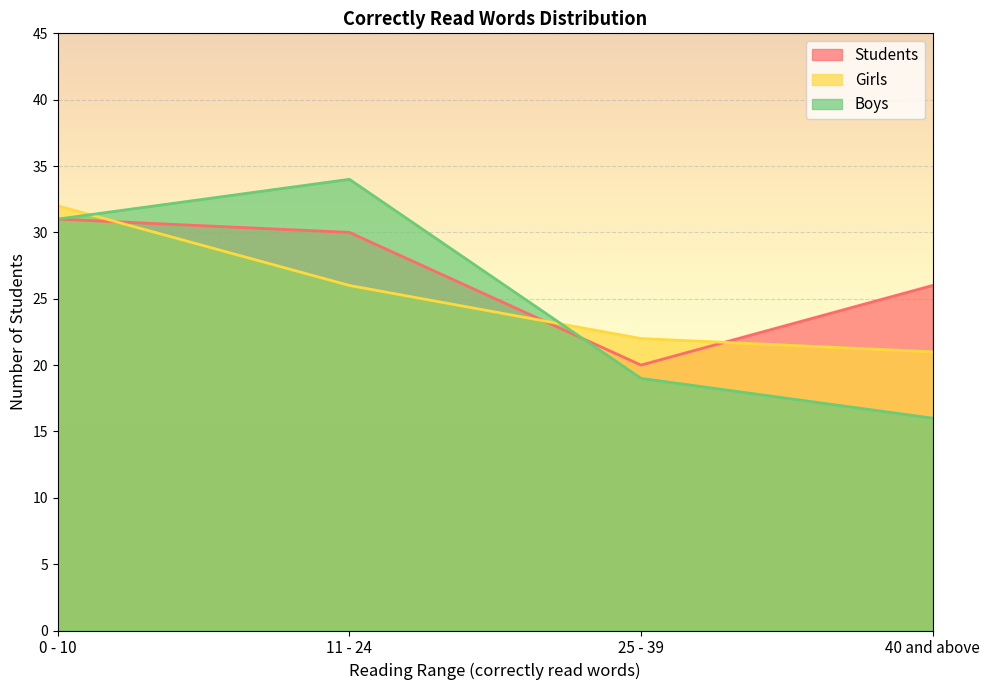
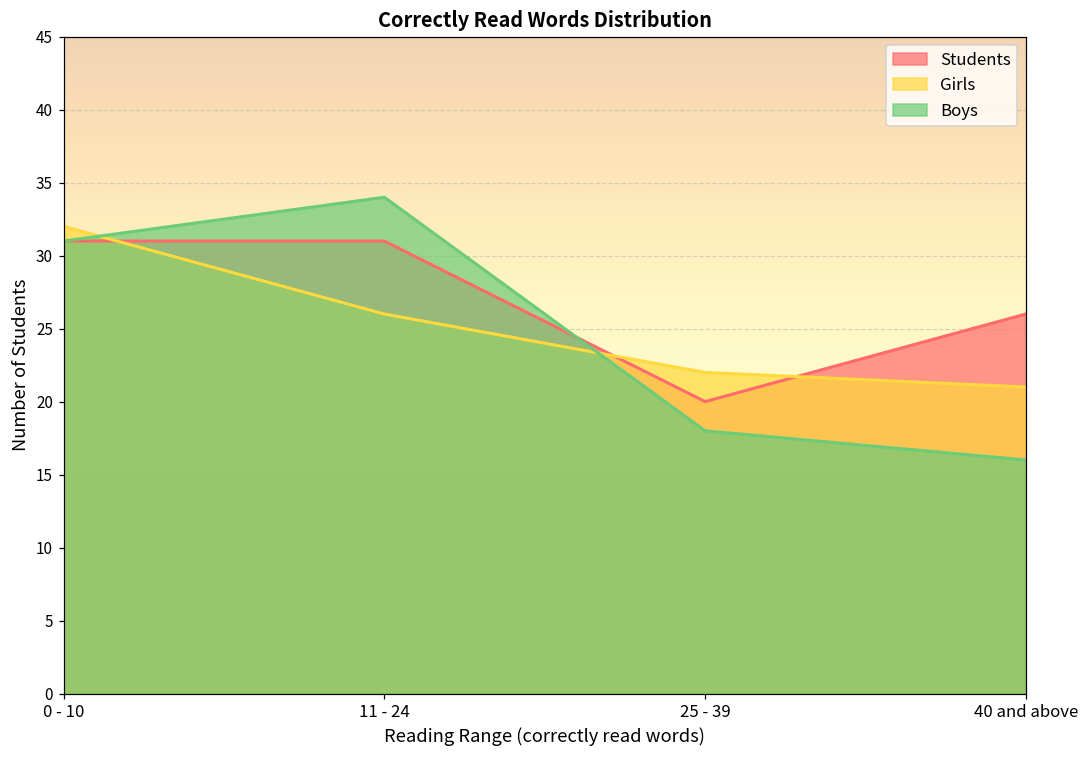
  {
    "Students": {
-     "11 - 24": 30,
+     "11 - 24": 31,
      "25 - 39": 20,
      "40 and above": 26
    },
    "Girls": {
      "0 - 10": 32,
      "11 - 24": 26,
      "25 - 39": 22,
      "40 and above": 21
    },
    "Boys": {
      "11 - 24": 34,
-     "25 - 39": 19,
+     "25 - 39": 18,
      "40 and above": 16
    }
  }
